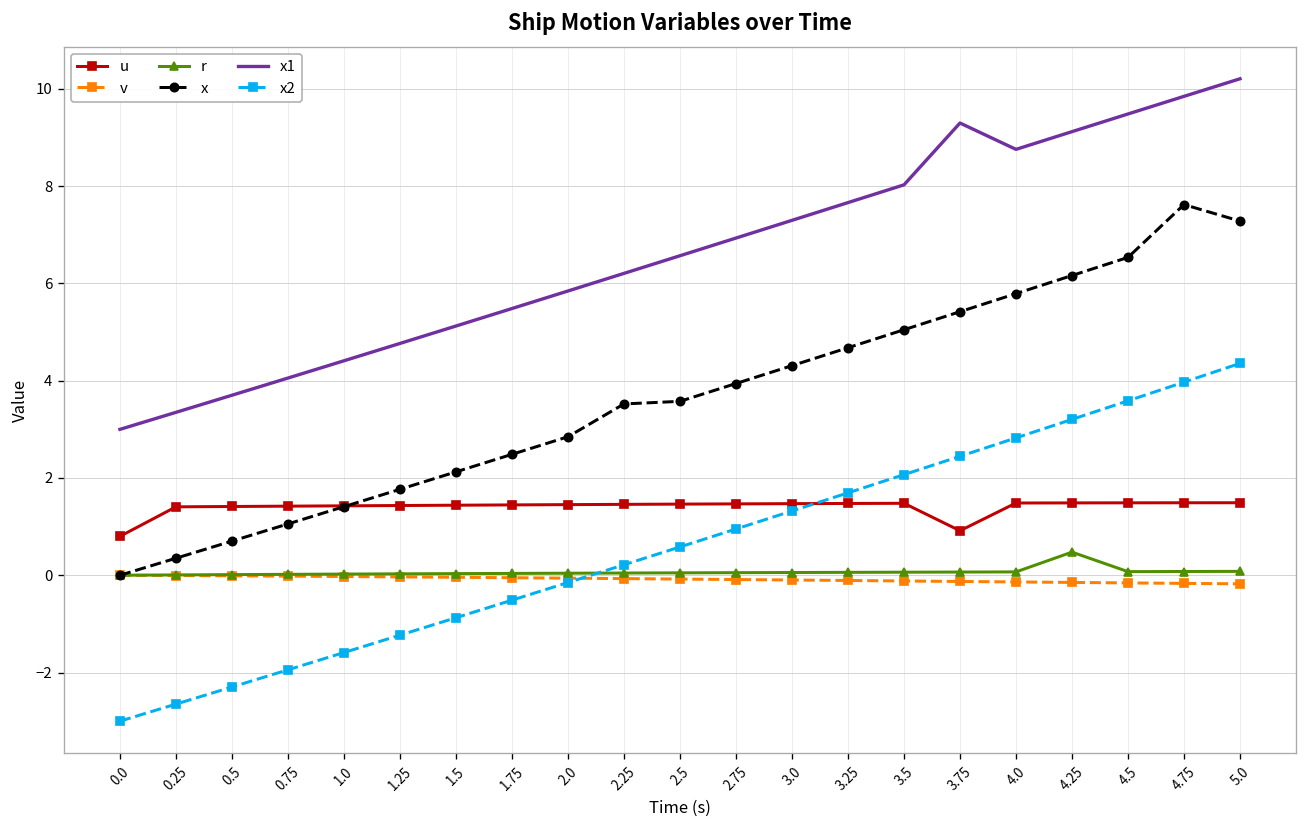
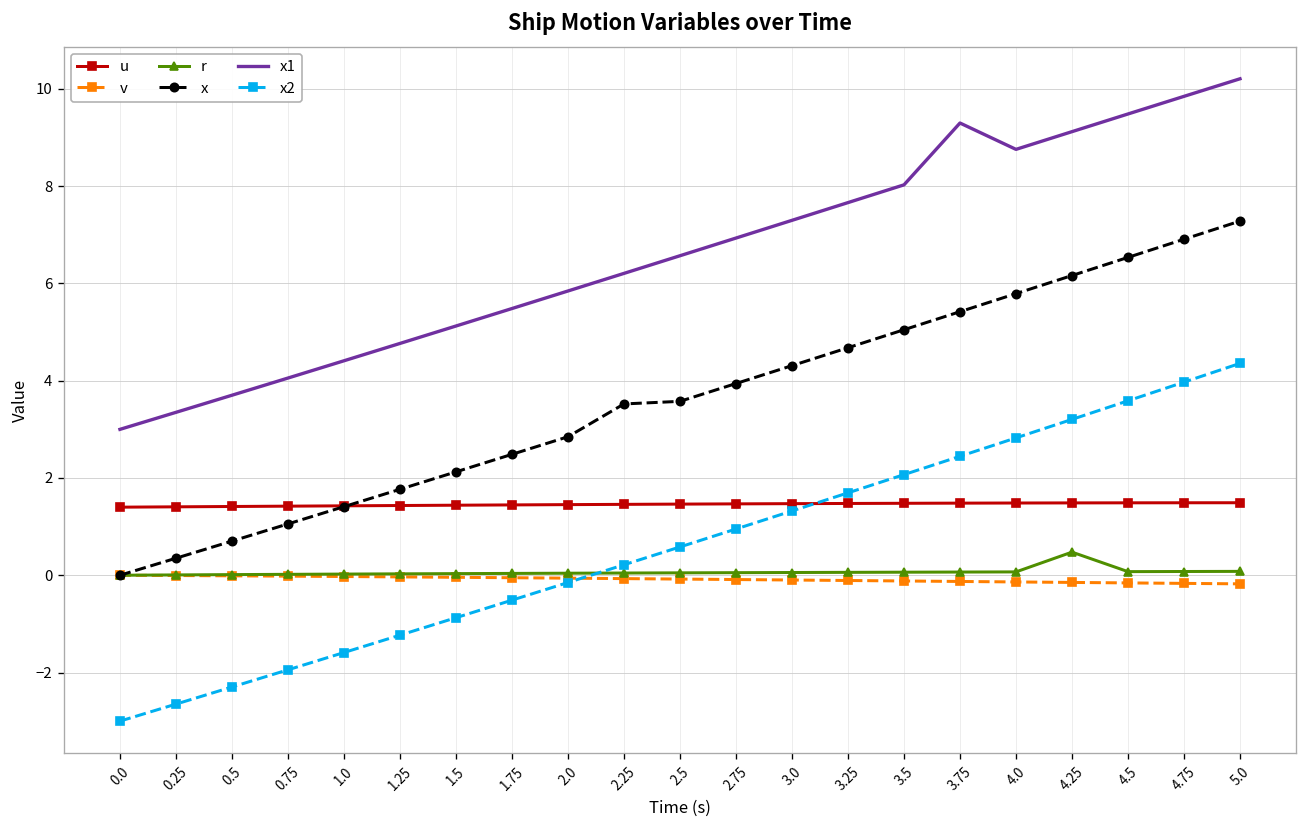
  {
    "u": {
-     "0.0": 0.8,
+     "0.0": 1.4,
      "0.25": 1.4,
      "0.5": 1.4,
      "0.75": 1.4,
      "1.25": 1.4,
      "1.5": 1.4,
      "1.75": 1.4,
      "2.0": 1.5,
      "2.25": 1.5,
      "2.5": 1.5,
      "2.75": 1.5,
      "3.0": 1.5,
      "3.25": 1.5,
      "3.5": 1.5,
-     "3.75": 0.9,
+     "3.75": 1.5,
      "4.0": 1.5,
      "4.25": 1.5,
      "4.5": 1.5,
      "4.75": 1.5,
      "5.0": 1.5
    },
    "v": {
      "1.5": 0.0,
      "1.75": -0.1,
      "2.0": -0.1,
      "2.25": -0.1,
      "2.5": -0.1,
      "2.75": -0.1,
      "3.0": -0.1,
      "3.25": -0.1,
      "3.5": -0.1,
      "3.75": -0.1,
      "4.0": -0.1,
      "4.25": -0.1,
      "4.5": -0.2,
      "4.75": -0.2,
      "5.0": -0.2
    },
    "r": {
      "1.5": 0.0,
      "1.75": 0.0,
      "2.0": 0.0,
      "2.25": 0.0,
      "2.5": 0.0,
      "2.75": 0.1,
      "3.0": 0.1,
      "3.25": 0.1,
      "3.5": 0.1,
      "3.75": 0.1,
      "4.0": 0.1,
      "4.25": 0.5,
      "4.5": 0.1,
      "4.75": 0.1,
      "5.0": 0.1
    },
    "x": {
      "0.25": 0.4,
      "0.5": 0.7,
      "0.75": 1.1,
      "1.25": 1.8,
      "1.5": 2.1,
      "1.75": 2.5,
      "2.0": 2.8,
      "2.25": 3.5,
      "2.5": 3.6,
      "2.75": 3.9,
      "3.0": 4.3,
      "3.25": 4.7,
      "3.5": 5.0,
      "3.75": 5.4,
      "4.0": 5.8,
      "4.25": 6.2,
      "4.5": 6.5,
-     "4.75": 7.6,
+     "4.75": 6.9,
      "5.0": 7.3
    },
    "x1": {
      "0.0": 3.0,
      "0.25": 3.4,
      "0.5": 3.7,
      "0.75": 4.1,
      "1.0": 4.4,
      "1.25": 4.8,
      "1.5": 5.1,
      "1.75": 5.5,
      "2.0": 5.8,
      "2.25": 6.2,
      "2.5": 6.6,
      "2.75": 6.9,
      "3.0": 7.3,
      "3.25": 7.7,
      "3.5": 8.0,
      "3.75": 9.3,
      "4.0": 8.8,
      "4.25": 9.1,
      "4.5": 9.5,
      "4.75": 9.8,
      "5.0": 10.2
    },
    "x2": {
      "0.0": -3.0,
      "0.25": -2.7,
      "0.5": -2.3,
      "0.75": -1.9,
      "1.0": -1.6,
      "1.25": -1.2,
      "1.5": -0.9,
      "1.75": -0.5,
      "2.0": -0.1,
      "2.25": 0.2,
      "2.5": 0.6,
      "2.75": 1.0,
      "3.0": 1.3,
      "3.25": 1.7,
      "3.5": 2.1,
      "3.75": 2.4,
      "4.0": 2.8,
      "4.25": 3.2,
      "4.5": 3.6,
      "4.75": 4.0,
      "5.0": 4.4
    }
  }
